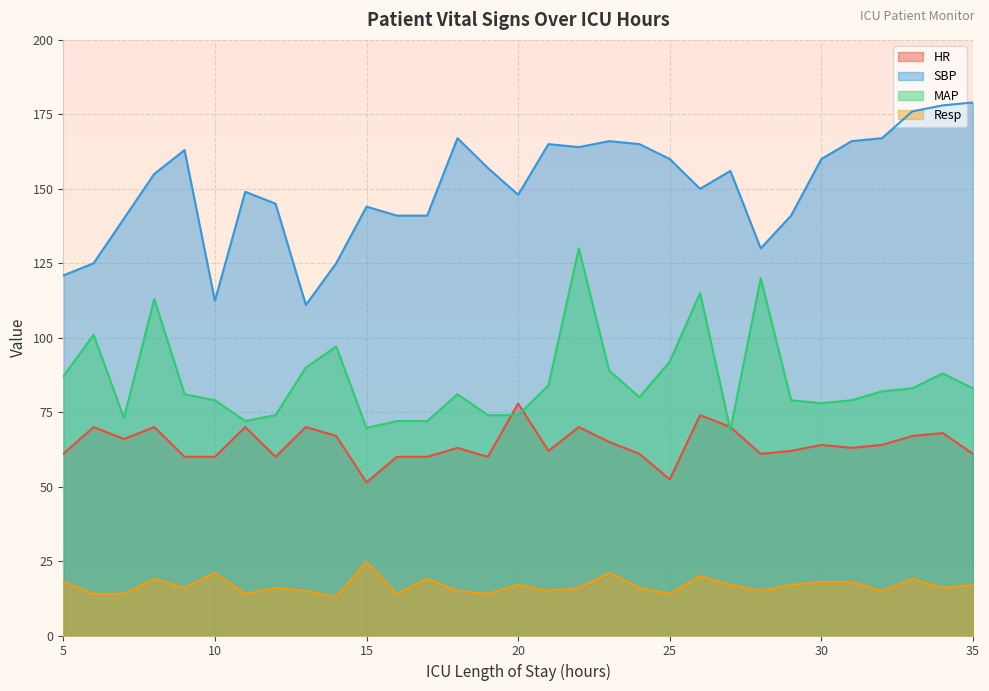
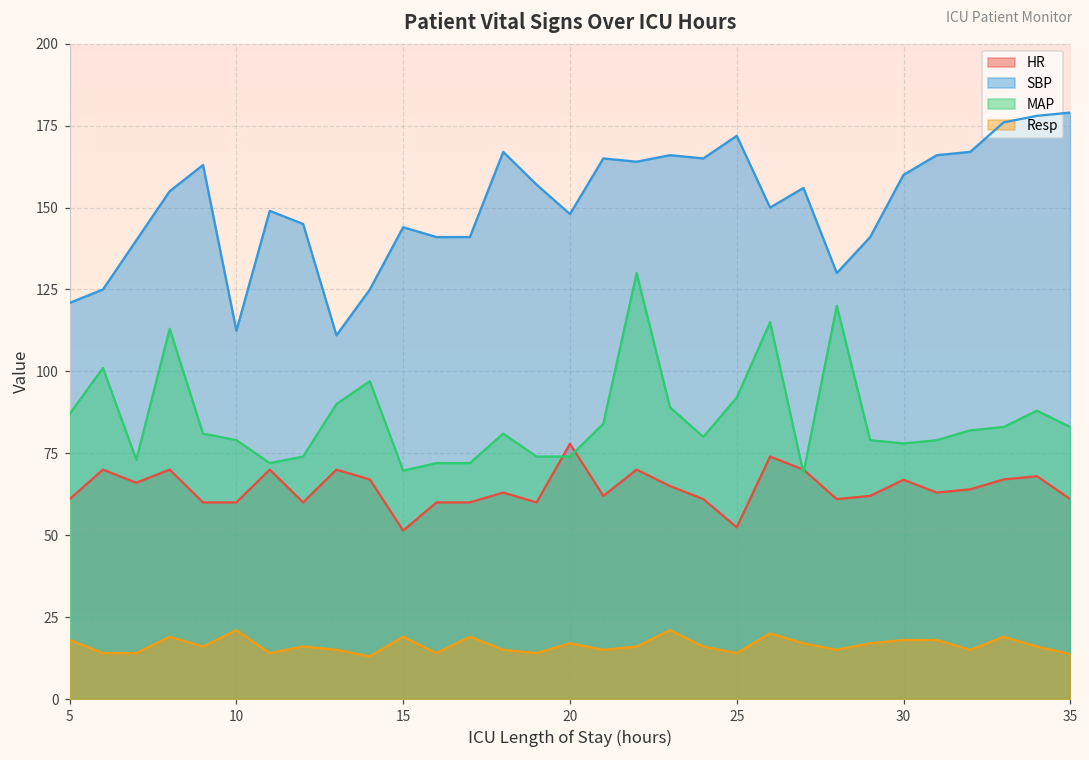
  {
    "HR": {
      "5": 61,
      "10": 60,
      "15": 51,
      "20": 78,
      "25": 52,
-     "30": 64,
+     "30": 67,
      "35": 61
    },
    "SBP": {
      "5": 121,
      "10": 112,
      "15": 144,
      "20": 148,
-     "25": 160,
+     "25": 172,
      "30": 160,
      "35": 179
    },
    "MAP": {
      "5": 87,
      "10": 79,
      "15": 70,
      "20": 74,
      "25": 92,
      "30": 78,
      "35": 83
    },
    "Resp": {
      "5": 18,
      "10": 21,
-     "15": 25,
+     "15": 19,
      "20": 17,
      "25": 14,
      "30": 18,
-     "35": 17
+     "35": 14
    }
  }
